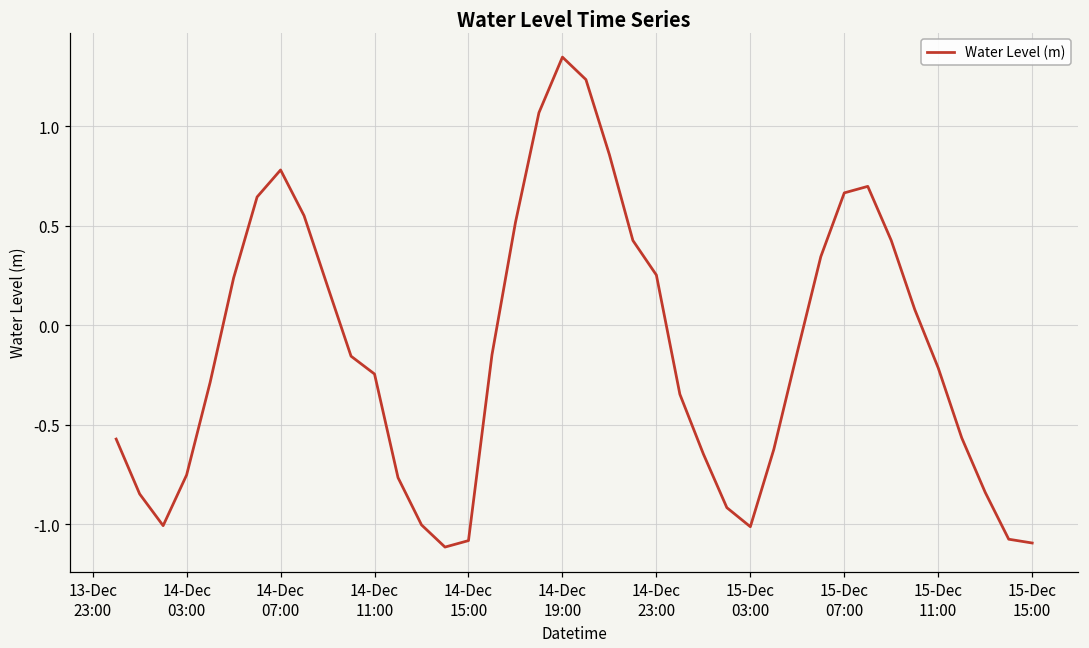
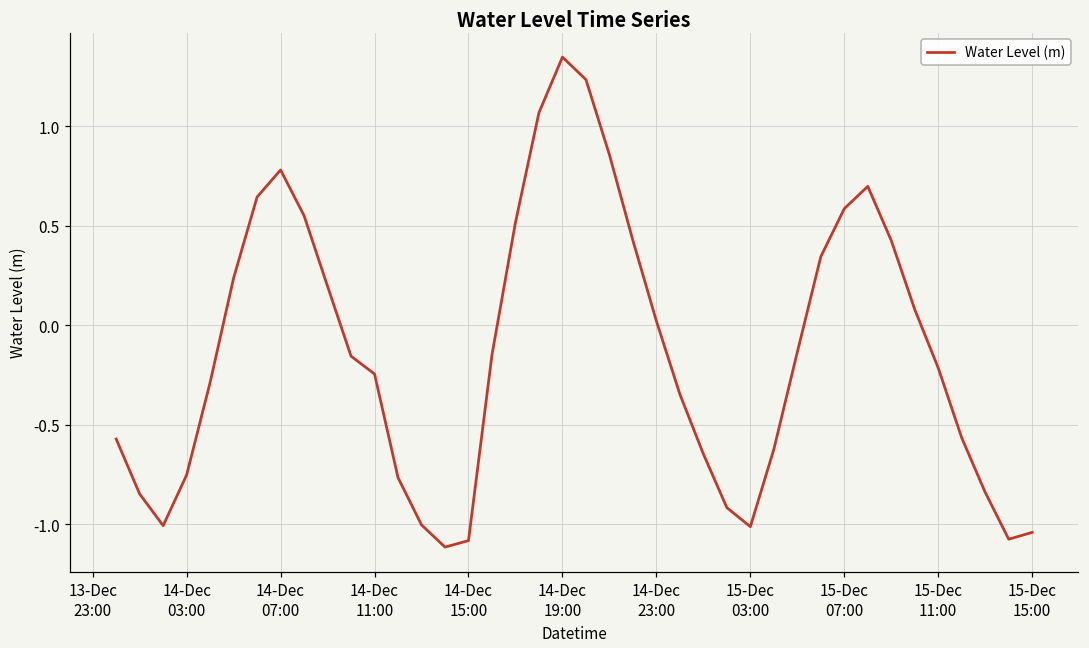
  {
    "14-Dec 03:00": -0.75,
    "14-Dec 07:00": 0.78,
    "14-Dec 11:00": -0.24,
    "14-Dec 15:00": -1.08,
    "14-Dec 19:00": 1.35,
-   "14-Dec 23:00": 0.25,
+   "14-Dec 23:00": 0.02,
    "15-Dec 03:00": -1.01,
-   "15-Dec 07:00": 0.67,
+   "15-Dec 07:00": 0.59,
    "15-Dec 11:00": -0.21,
-   "15-Dec 15:00": -1.09
+   "15-Dec 15:00": -1.04
  }
